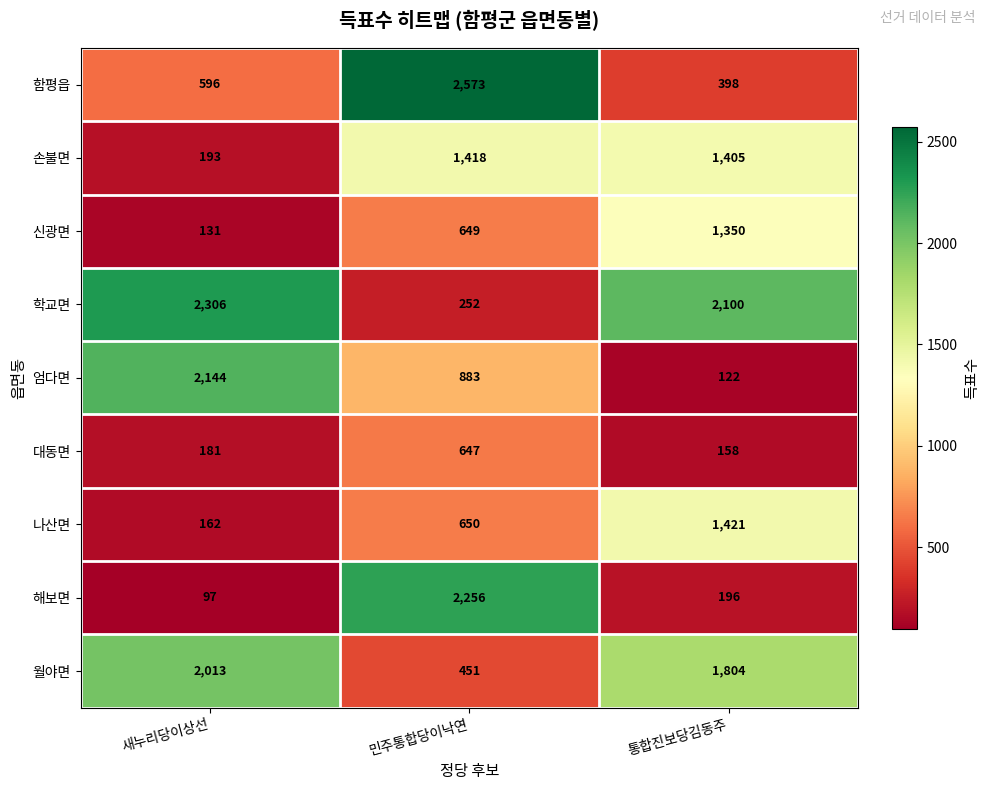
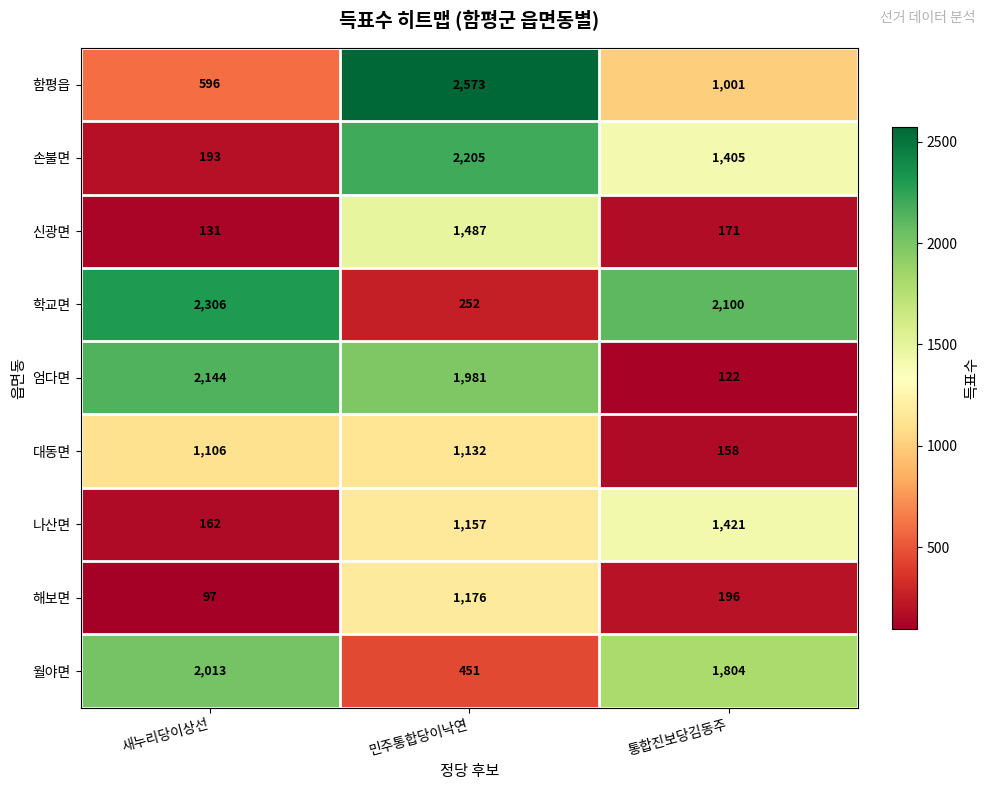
  {
    "함평읍": {
      "새누리당이상선": "596",
      "민주통합당이낙연": "2,573",
-     "통합진보당김동주": "398"
+     "통합진보당김동주": "1,001"
    },
    "손불면": {
      "새누리당이상선": "193",
-     "민주통합당이낙연": "1,418",
+     "민주통합당이낙연": "2,205",
      "통합진보당김동주": "1,405"
    },
    "신광면": {
      "새누리당이상선": "131",
-     "민주통합당이낙연": "649",
-     "통합진보당김동주": "1,350"
+     "민주통합당이낙연": "1,487",
+     "통합진보당김동주": "171"
    },
    "학교면": {
      "새누리당이상선": "2,306",
      "민주통합당이낙연": "252",
      "통합진보당김동주": "2,100"
    },
    "엄다면": {
      "새누리당이상선": "2,144",
-     "민주통합당이낙연": "883",
+     "민주통합당이낙연": "1,981",
      "통합진보당김동주": "122"
    },
    "대동면": {
-     "새누리당이상선": "181",
-     "민주통합당이낙연": "647",
+     "새누리당이상선": "1,106",
+     "민주통합당이낙연": "1,132",
      "통합진보당김동주": "158"
    },
    "나산면": {
      "새누리당이상선": "162",
-     "민주통합당이낙연": "650",
+     "민주통합당이낙연": "1,157",
      "통합진보당김동주": "1,421"
    },
    "해보면": {
      "새누리당이상선": "97",
-     "민주통합당이낙연": "2,256",
+     "민주통합당이낙연": "1,176",
      "통합진보당김동주": "196"
    },
    "월야면": {
      "새누리당이상선": "2,013",
      "민주통합당이낙연": "451",
      "통합진보당김동주": "1,804"
    }
  }
